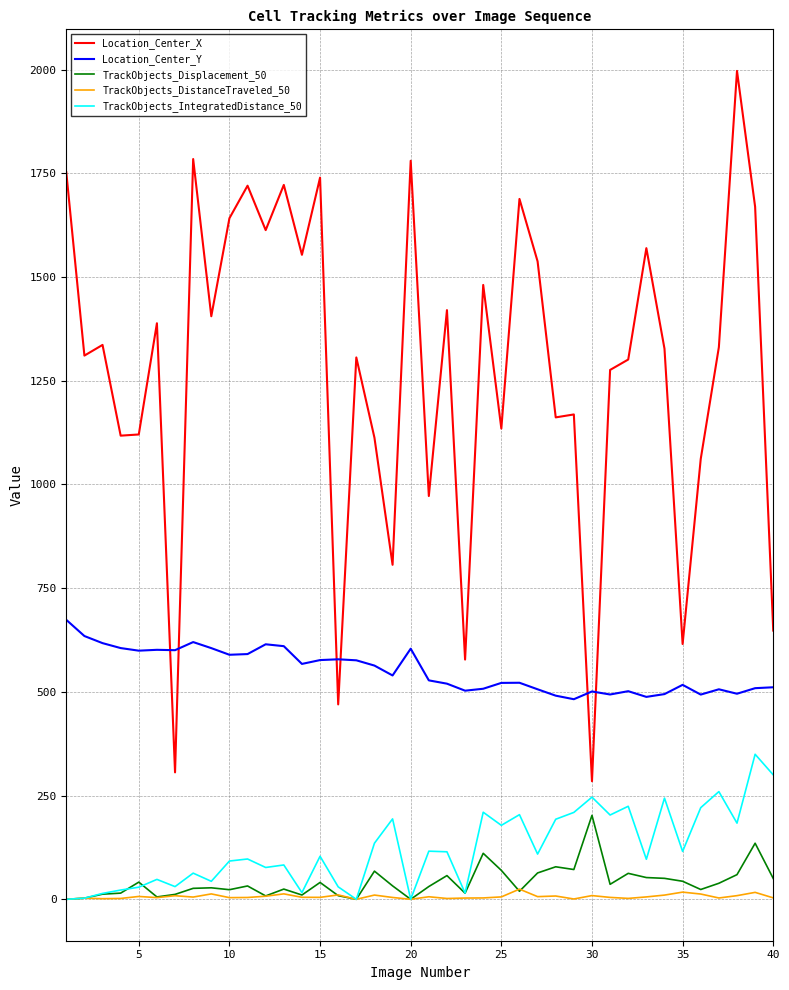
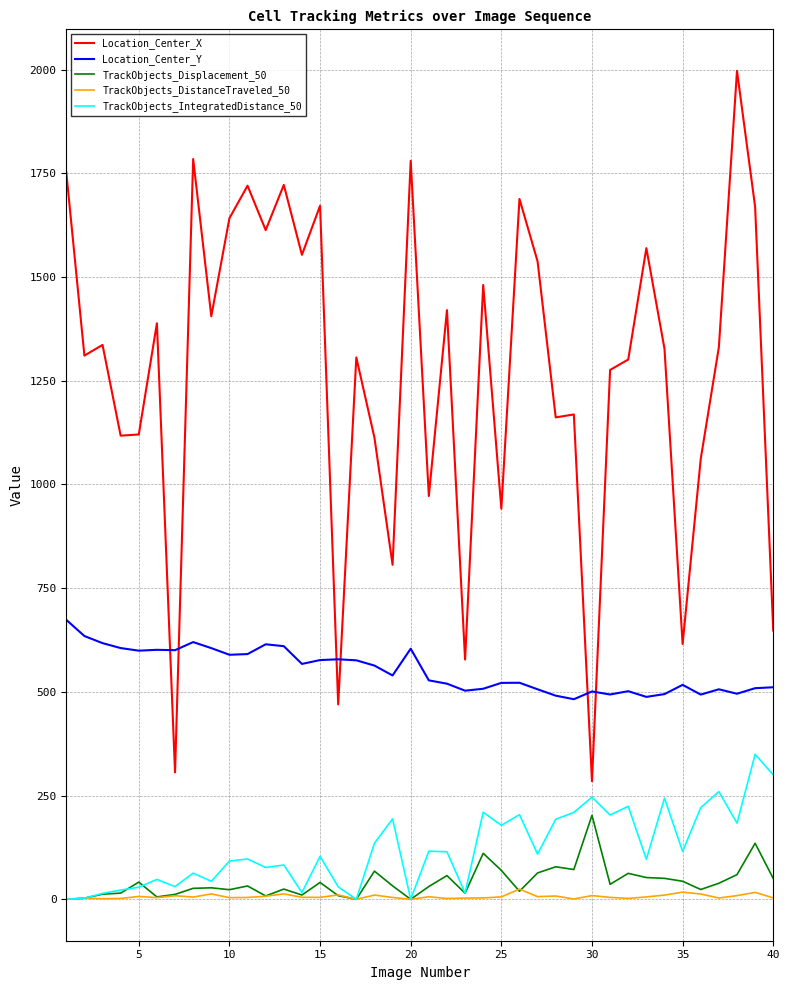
  {
    "Location_Center_X": {
      "5": 1120,
      "10": 1640,
-     "15": 1740,
+     "15": 1670,
      "20": 1780,
-     "25": 1130,
+     "25": 940,
      "30": 280,
      "35": 620,
      "40": 650
    },
    "Location_Center_Y": {
      "5": 600,
      "10": 590,
      "15": 580,
      "20": 600,
      "25": 520,
      "30": 500,
      "35": 520,
      "40": 510
    },
    "TrackObjects_Displacement_50": {
      "5": 40,
      "10": 20,
      "15": 40,
      "25": 70,
      "30": 200,
      "35": 40,
      "40": 50
    },
    "TrackObjects_DistanceTraveled_50": {
      "5": 10,
      "10": 0,
      "15": 0,
      "25": 10,
      "30": 10,
      "35": 20,
      "40": 0
    },
    "TrackObjects_IntegratedDistance_50": {
      "5": 30,
      "10": 90,
      "15": 100,
      "25": 180,
      "30": 250,
      "35": 120,
      "40": 300
    }
  }
